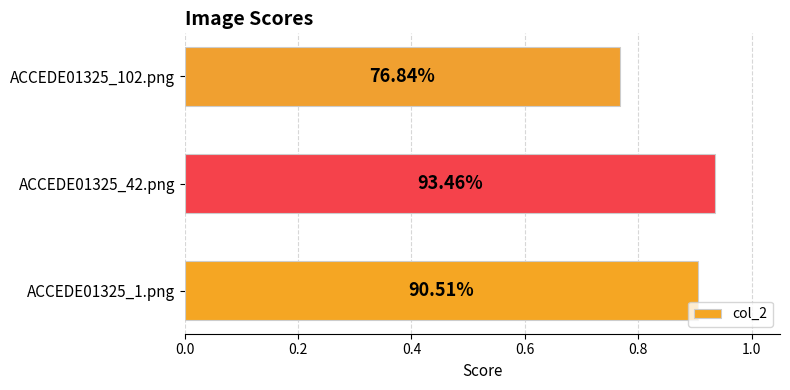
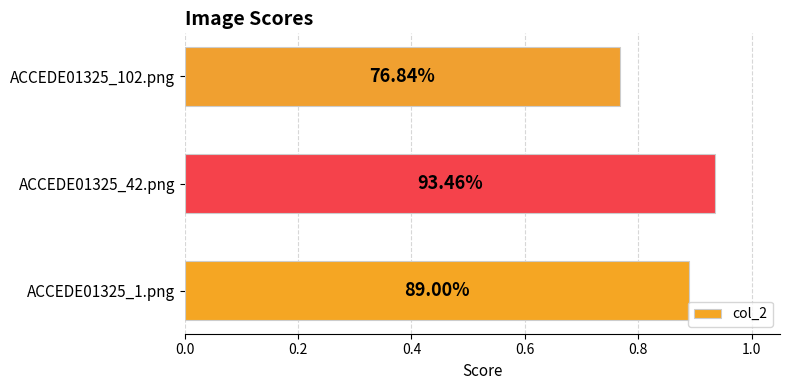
  {
    "ACCEDE01325_102.png": "76.84%",
    "ACCEDE01325_42.png": "93.46%",
-   "ACCEDE01325_1.png": "90.51%"
+   "ACCEDE01325_1.png": "89.00%"
  }
